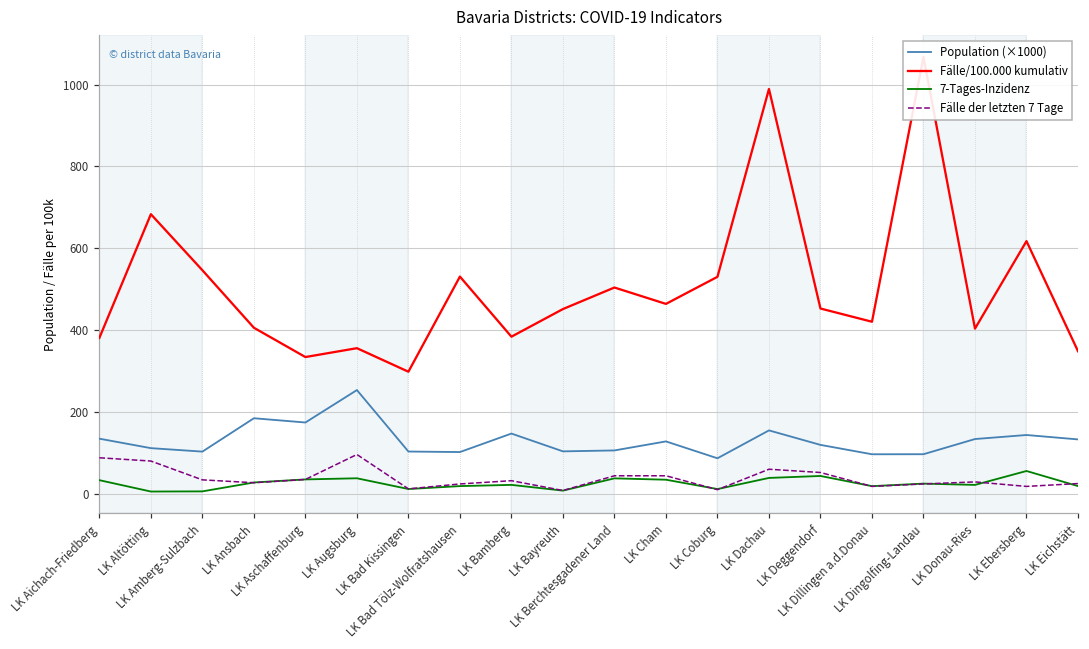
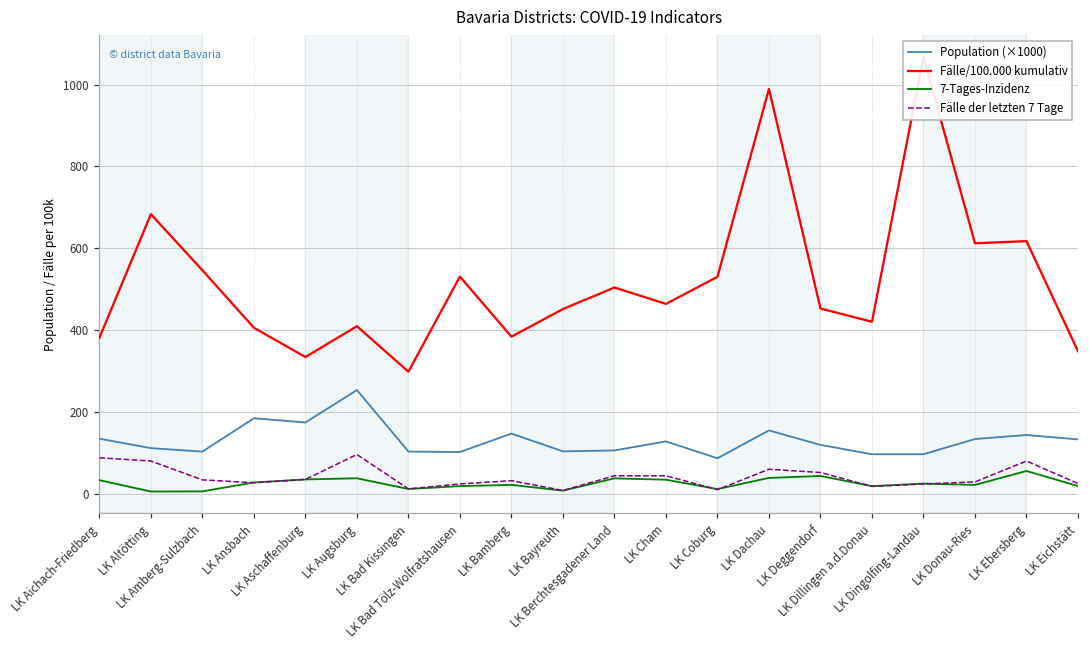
  {
    "Population (×1000)": {
      "LK Aichach-Friedberg": 130,
      "LK Altötting": 110,
      "LK Amberg-Sulzbach": 100,
      "LK Ansbach": 180,
      "LK Aschaffenburg": 170,
      "LK Augsburg": 250,
      "LK Bad Kissingen": 100,
      "LK Bad Tölz-Wolfratshausen": 100,
      "LK Bamberg": 150,
      "LK Bayreuth": 100,
      "LK Berchtesgadener Land": 110,
      "LK Cham": 130,
      "LK Coburg": 90,
      "LK Dachau": 150,
      "LK Deggendorf": 120,
      "LK Dillingen a.d.Donau": 100,
      "LK Dingolfing-Landau": 100,
      "LK Donau-Ries": 130,
      "LK Ebersberg": 140,
      "LK Eichstätt": 130
    },
    "Fälle/100.000 kumulativ": {
      "LK Aichach-Friedberg": 380,
      "LK Altötting": 680,
      "LK Amberg-Sulzbach": 550,
      "LK Ansbach": 410,
      "LK Aschaffenburg": 330,
-     "LK Augsburg": 360,
+     "LK Augsburg": 410,
      "LK Bad Kissingen": 300,
      "LK Bad Tölz-Wolfratshausen": 530,
      "LK Bamberg": 380,
      "LK Bayreuth": 450,
      "LK Berchtesgadener Land": 500,
      "LK Cham": 460,
      "LK Coburg": 530,
      "LK Dachau": 990,
      "LK Deggendorf": 450,
      "LK Dillingen a.d.Donau": 420,
-     "LK Donau-Ries": 400,
+     "LK Donau-Ries": 610,
      "LK Ebersberg": 620,
      "LK Eichstätt": 350
    },
    "7-Tages-Inzidenz": {
      "LK Aichach-Friedberg": 30,
      "LK Altötting": 10,
      "LK Amberg-Sulzbach": 10,
      "LK Augsburg": 40,
      "LK Bamberg": 20,
      "LK Cham": 30,
      "LK Dachau": 40,
      "LK Deggendorf": 40,
      "LK Donau-Ries": 20,
      "LK Ebersberg": 60
    },
    "Fälle der letzten 7 Tage": {
      "LK Aichach-Friedberg": 90,
      "LK Altötting": 80,
      "LK Amberg-Sulzbach": 30,
      "LK Augsburg": 100,
      "LK Bamberg": 30,
      "LK Cham": 40,
      "LK Dachau": 60,
      "LK Deggendorf": 50,
      "LK Donau-Ries": 30,
-     "LK Ebersberg": 20
+     "LK Ebersberg": 80
    }
  }
